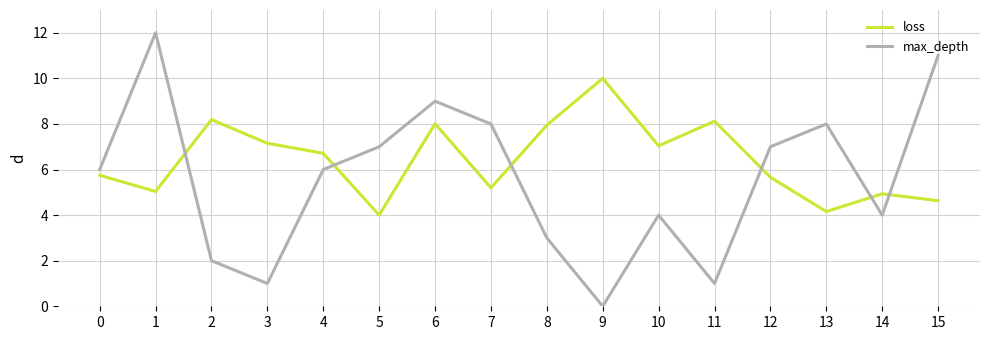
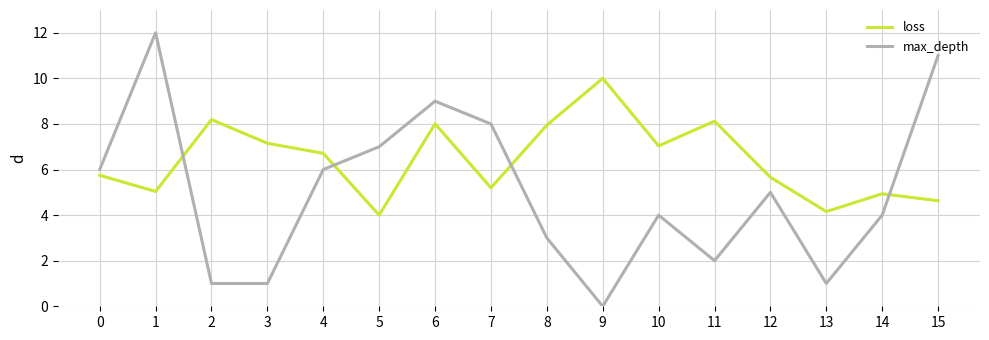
  {
    "loss": {
      "0": 5.7,
      "1": 5,
      "2": 8.2,
      "3": 7.2,
      "4": 6.7,
      "5": 4,
      "6": 8,
      "7": 5.2,
      "8": 8,
      "9": 10,
      "10": 7,
      "11": 8.1,
      "12": 5.7,
      "13": 4.2,
      "14": 5,
      "15": 4.6
    },
    "max_depth": {
      "0": 6,
      "1": 12,
-     "2": 2,
+     "2": 1,
      "3": 1,
      "4": 6,
      "5": 7,
      "6": 9,
      "7": 8,
      "8": 3,
      "9": 0,
      "10": 4,
-     "11": 1,
-     "12": 7,
-     "13": 8,
+     "11": 2,
+     "12": 5,
+     "13": 1,
      "14": 4,
      "15": 11
    }
  }
